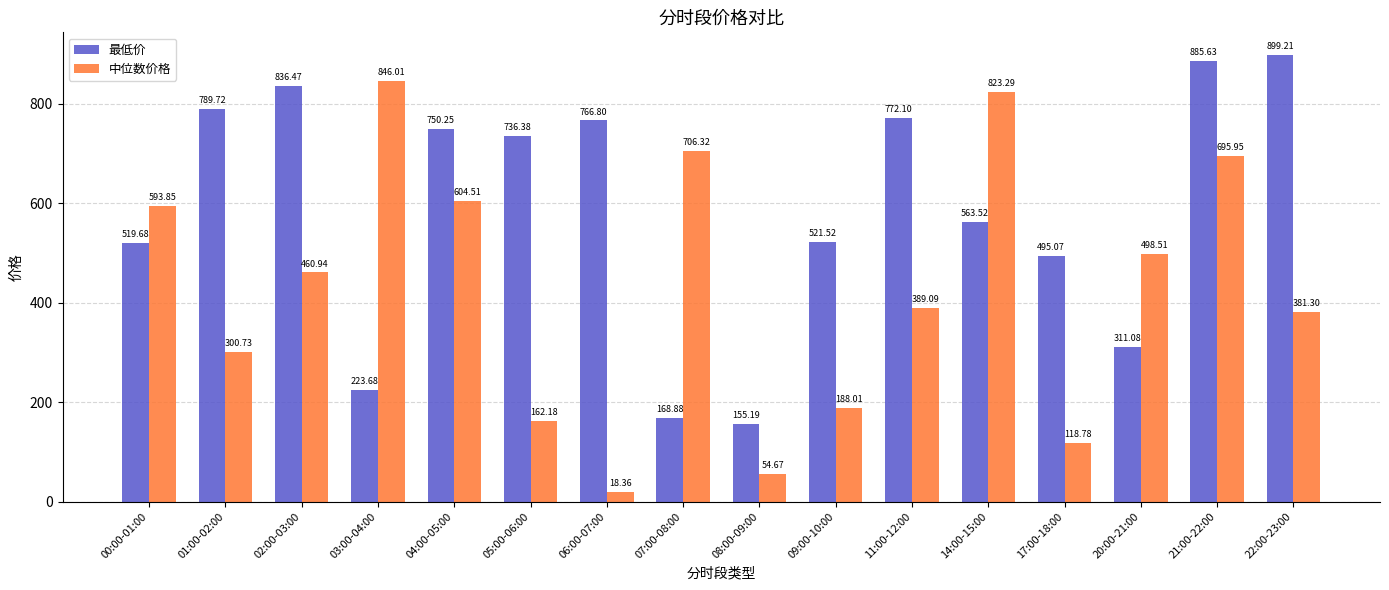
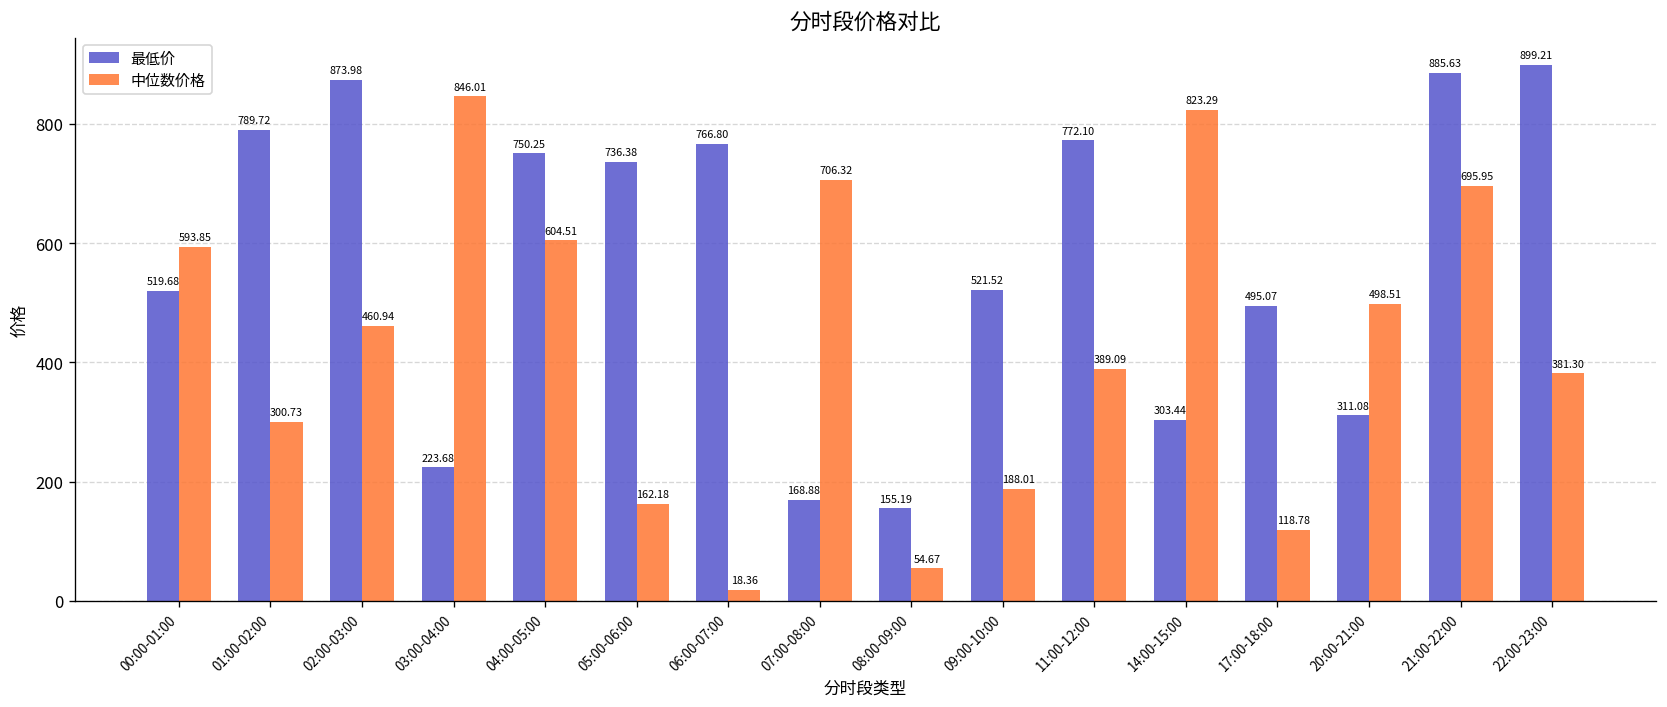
  {
    "最低价": {
      "00:00-01:00": 519.68,
      "01:00-02:00": 789.72,
-     "02:00-03:00": 836.47,
+     "02:00-03:00": 873.98,
      "03:00-04:00": 223.68,
      "04:00-05:00": 750.25,
      "05:00-06:00": 736.38,
      "06:00-07:00": 766.80,
      "07:00-08:00": 168.88,
      "08:00-09:00": 155.19,
      "09:00-10:00": 521.52,
      "11:00-12:00": 772.10,
-     "14:00-15:00": 563.52,
+     "14:00-15:00": 303.44,
      "17:00-18:00": 495.07,
      "20:00-21:00": 311.08,
      "21:00-22:00": 885.63,
      "22:00-23:00": 899.21
    },
    "中位数价格": {
      "00:00-01:00": 593.85,
      "01:00-02:00": 300.73,
      "02:00-03:00": 460.94,
      "03:00-04:00": 846.01,
      "04:00-05:00": 604.51,
      "05:00-06:00": 162.18,
      "06:00-07:00": 18.36,
      "07:00-08:00": 706.32,
      "08:00-09:00": 54.67,
      "09:00-10:00": 188.01,
      "11:00-12:00": 389.09,
      "14:00-15:00": 823.29,
      "17:00-18:00": 118.78,
      "20:00-21:00": 498.51,
      "21:00-22:00": 695.95,
      "22:00-23:00": 381.30
    }
  }
